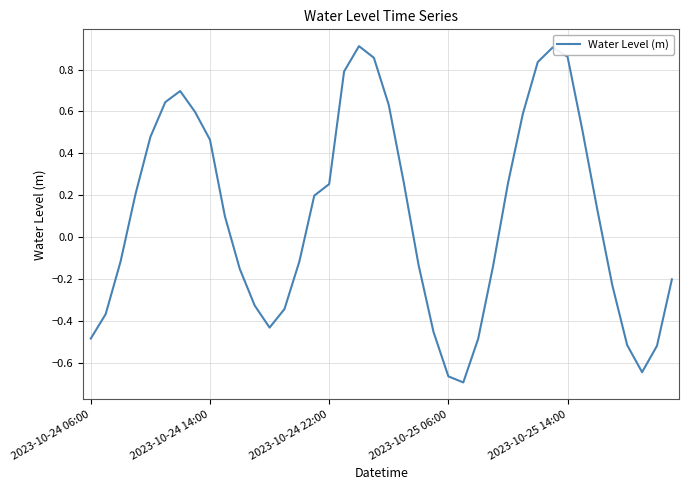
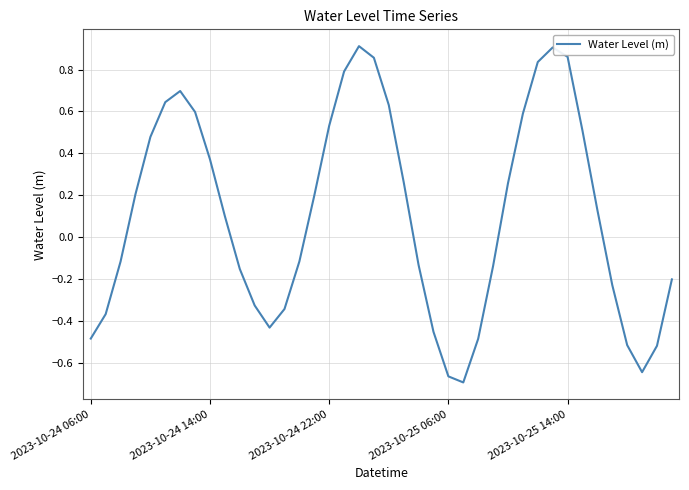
  {
    "2023-10-24 06:00": -0.49,
-   "2023-10-24 14:00": 0.46,
-   "2023-10-24 22:00": 0.25,
+   "2023-10-24 14:00": 0.37,
+   "2023-10-24 22:00": 0.53,
    "2023-10-25 06:00": -0.67,
    "2023-10-25 14:00": 0.86
  }
